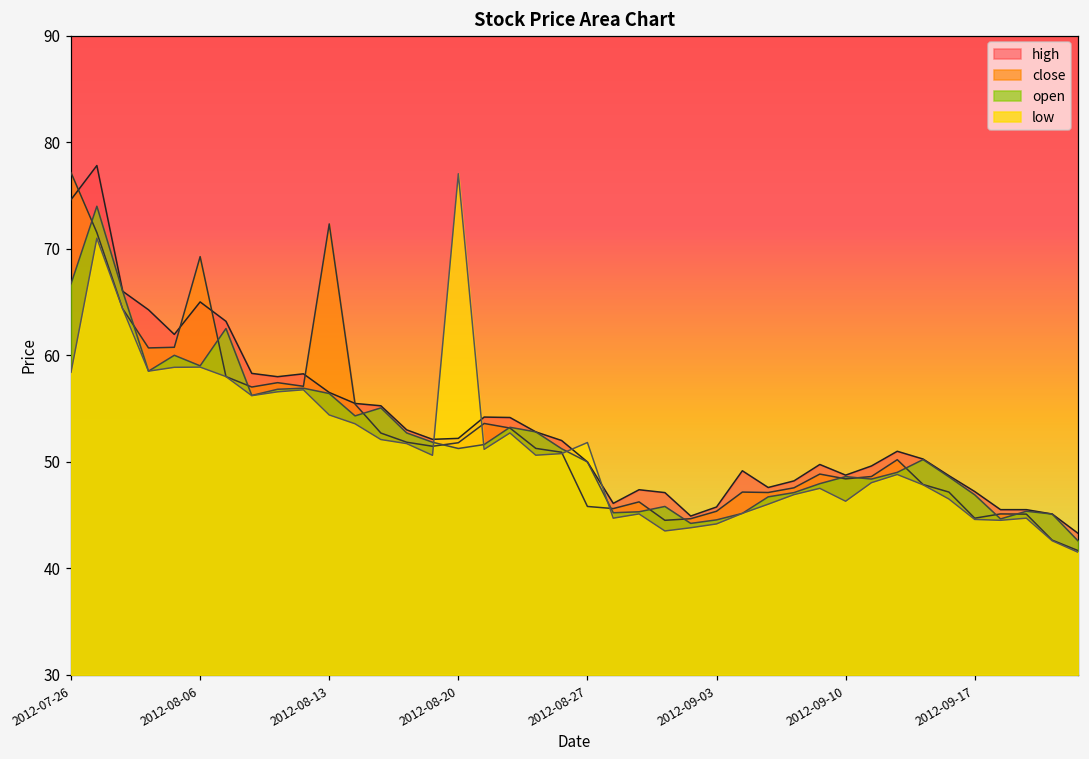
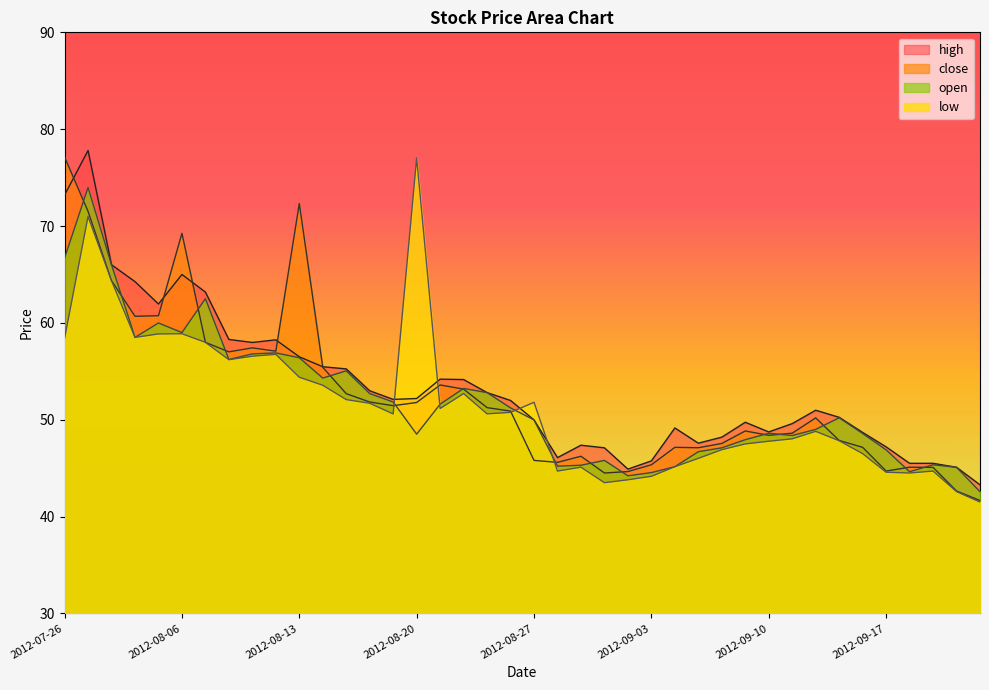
  {
    "high": {
-     "2012-07-26": 75,
+     "2012-07-26": 73,
      "2012-08-06": 65,
      "2012-08-20": 52,
      "2012-09-03": 46,
      "2012-09-17": 47
    },
    "close": {
      "2012-07-26": 77,
      "2012-08-06": 69,
      "2012-08-13": 72,
      "2012-08-20": 52,
      "2012-08-27": 46,
      "2012-09-03": 45
    },
    "open": {
      "2012-07-26": 67,
-     "2012-08-20": 51,
+     "2012-08-20": 49,
      "2012-09-03": 45,
      "2012-09-17": 47
    },
    "low": {
      "2012-07-26": 58,
      "2012-08-13": 54,
      "2012-08-20": 77,
      "2012-08-27": 52,
      "2012-09-03": 44,
-     "2012-09-10": 46
+     "2012-09-10": 48
    }
  }
